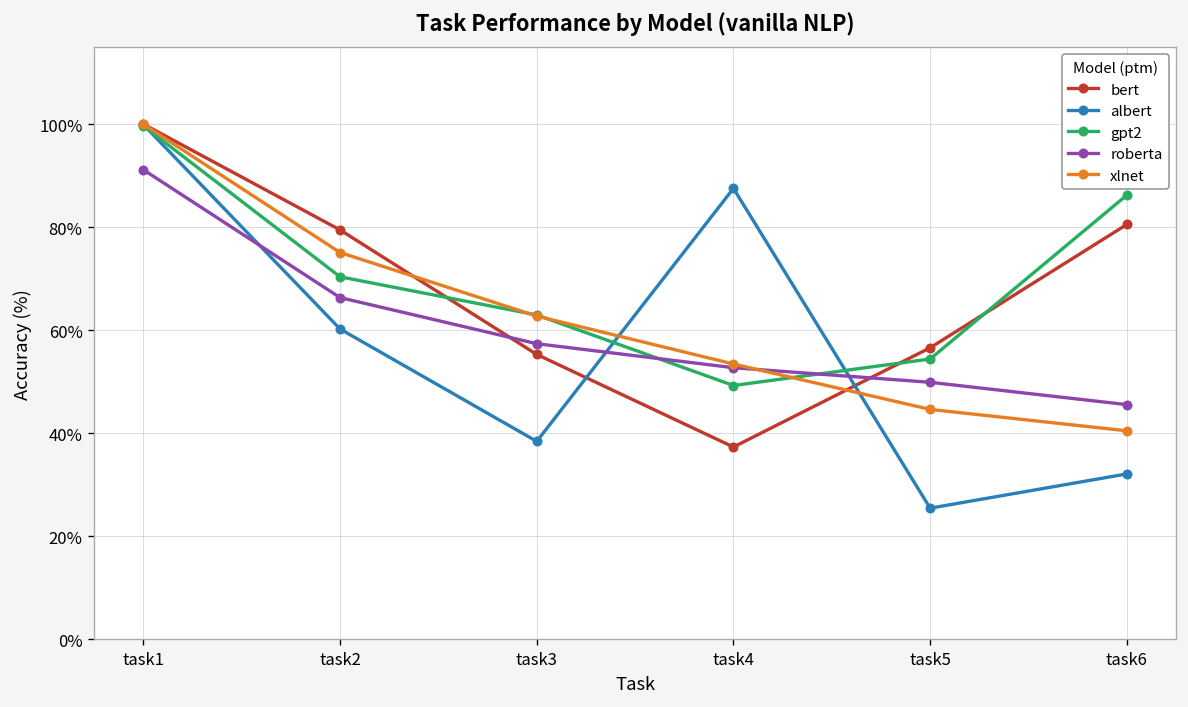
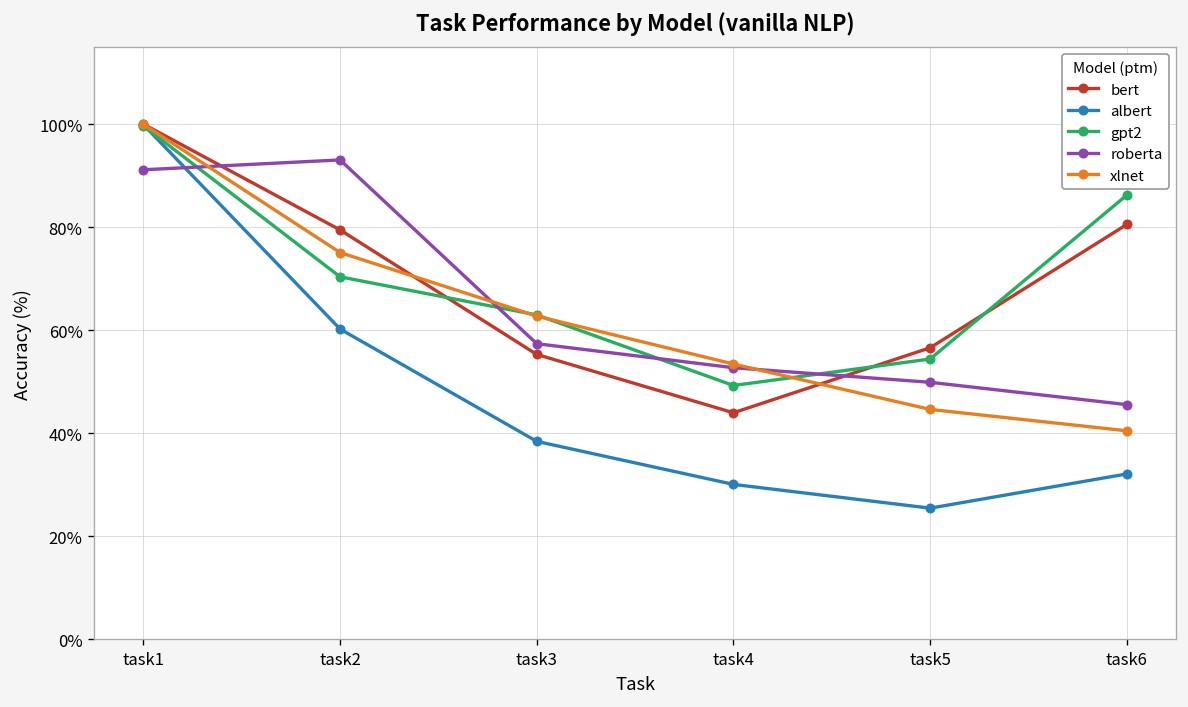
  {
    "bert": {
      "task2": "79%",
      "task3": "55%",
-     "task4": "37%",
+     "task4": "44%",
      "task5": "57%",
      "task6": "81%"
    },
    "albert": {
      "task2": "60%",
      "task3": "38%",
-     "task4": "88%",
+     "task4": "30%",
      "task5": "25%",
      "task6": "32%"
    },
    "gpt2": {
      "task2": "70%",
      "task4": "49%",
      "task5": "54%"
    },
    "roberta": {
      "task1": "91%",
-     "task2": "66%",
+     "task2": "93%",
      "task3": "57%",
      "task4": "53%",
      "task5": "50%",
      "task6": "46%"
    },
    "xlnet": {
      "task2": "75%",
      "task4": "53%",
      "task5": "45%",
      "task6": "40%"
    }
  }
